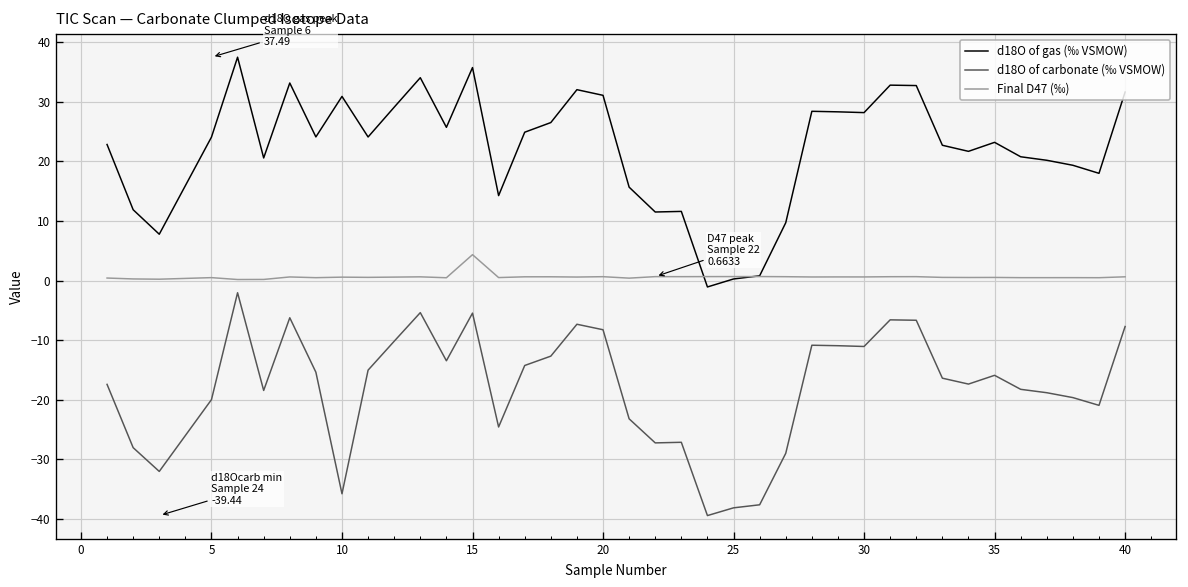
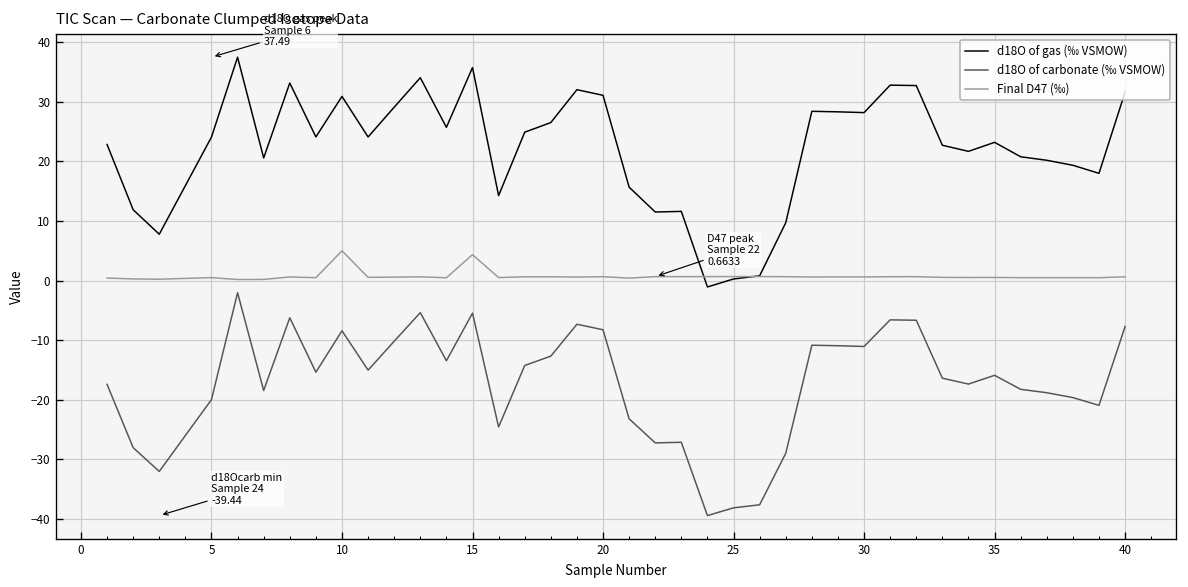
  {
    "d18O of gas (‰ VSMOW)": {
      "5": 24,
      "10": 31,
      "15": 36,
      "20": 31,
      "30": 28,
      "35": 23
    },
    "d18O of carbonate (‰ VSMOW)": {
      "5": -20,
-     "10": -36,
+     "10": -8,
      "15": -5,
      "20": -8,
      "25": -38,
      "30": -11,
      "35": -16,
      "40": -8
    },
    "Final D47 (‰)": {
      "5": 0,
-     "10": 1,
+     "10": 5,
      "15": 4,
      "20": 1,
      "30": 1,
      "35": 1,
      "40": 1
    }
  }
